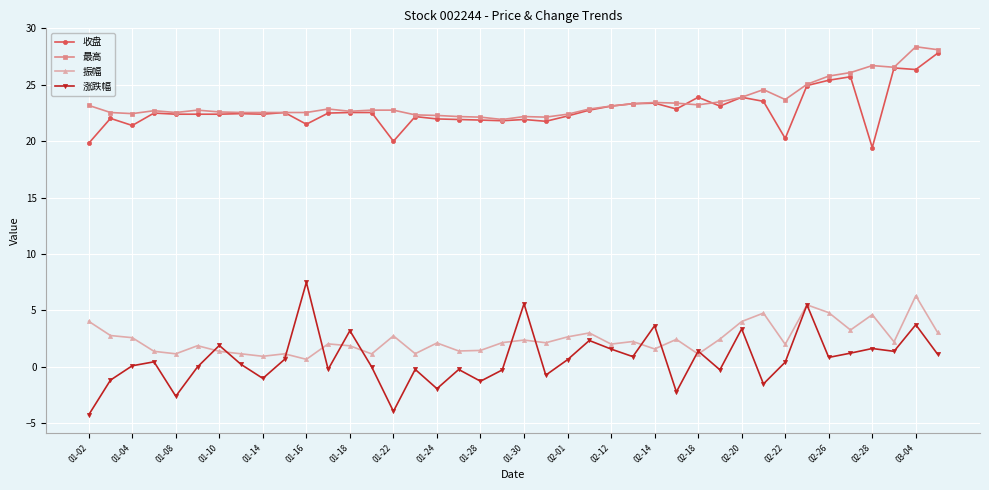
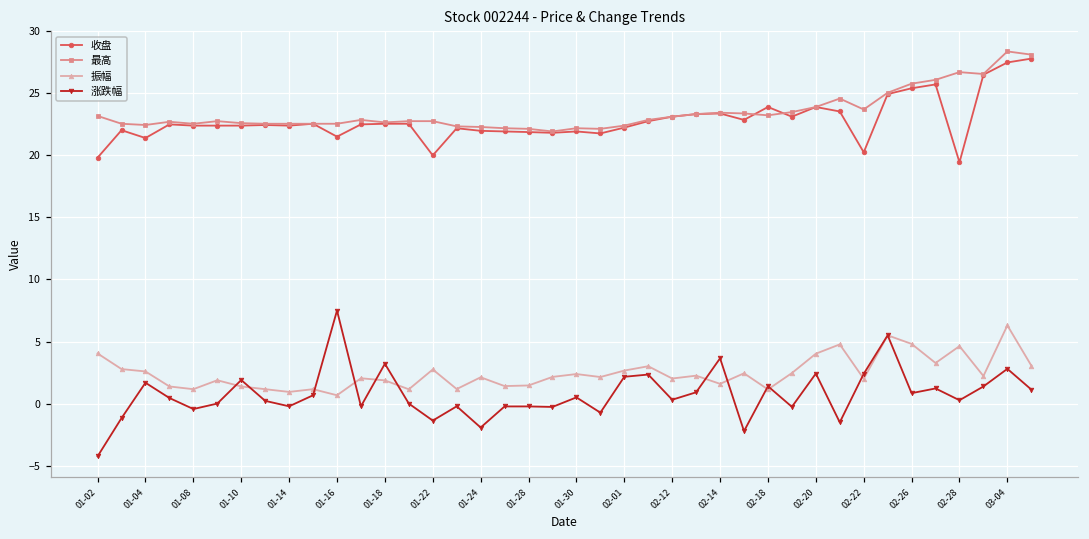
  {
    "收盘": {
      "01-02": 19.8,
      "01-04": 21.4,
      "01-16": 21.5,
      "01-22": 20.0,
      "01-24": 22.0,
      "01-28": 21.9,
      "01-30": 21.9,
      "02-18": 23.9,
      "02-22": 20.3,
      "02-26": 25.4,
      "02-28": 19.4,
-     "03-04": 26.4
+     "03-04": 27.5
    },
    "涨跌幅": {
      "01-02": -4.3,
-     "01-04": 0.1,
-     "01-08": -2.6,
+     "01-04": 1.7,
+     "01-08": -0.4,
      "01-10": 1.9,
-     "01-14": -1.0,
+     "01-14": -0.2,
      "01-16": 7.5,
      "01-18": 3.2,
-     "01-22": -3.9,
+     "01-22": -1.4,
      "01-24": -1.9,
-     "01-28": -1.3,
-     "01-30": 5.6,
-     "02-01": 0.6,
-     "02-12": 1.6,
+     "01-28": -0.2,
+     "01-30": 0.5,
+     "02-01": 2.2,
+     "02-12": 0.3,
      "02-14": 3.7,
      "02-18": 1.4,
-     "02-20": 3.4,
-     "02-22": 0.4,
+     "02-20": 2.4,
+     "02-22": 2.4,
      "02-26": 0.8,
-     "02-28": 1.6,
-     "03-04": 3.7
+     "02-28": 0.3,
+     "03-04": 2.8
    }
  }
